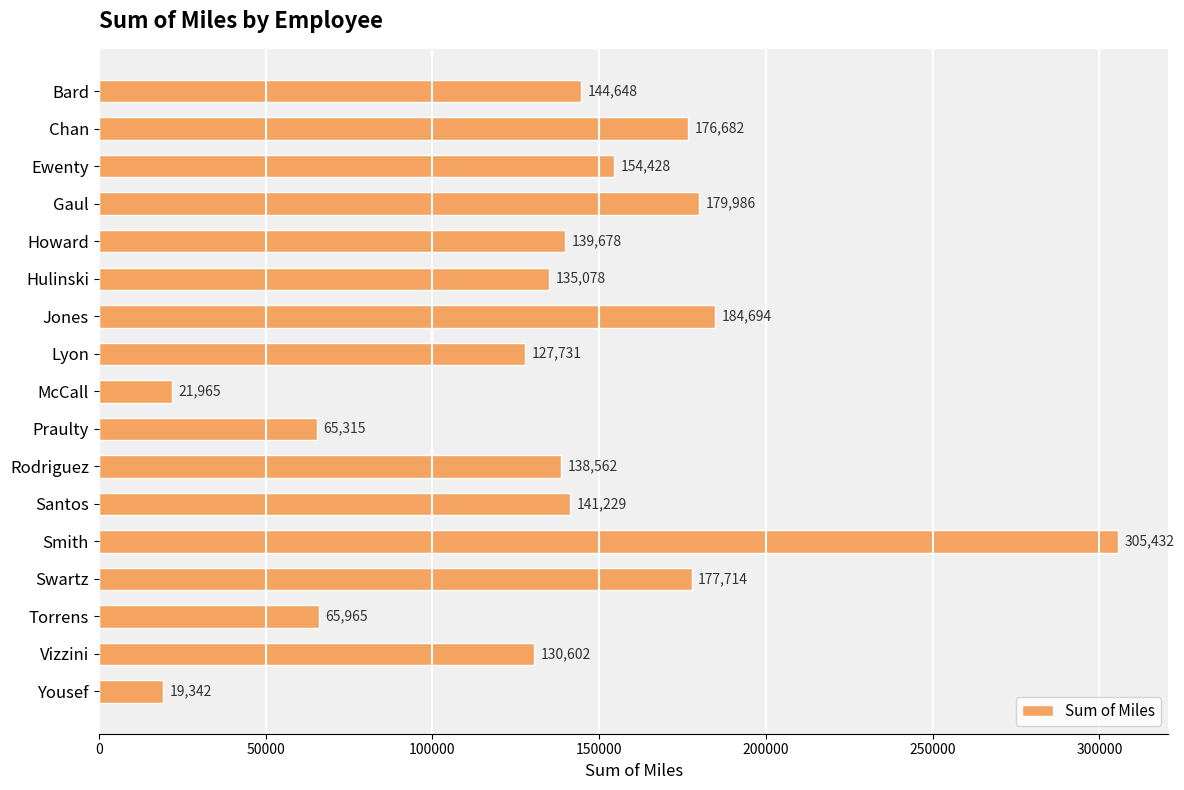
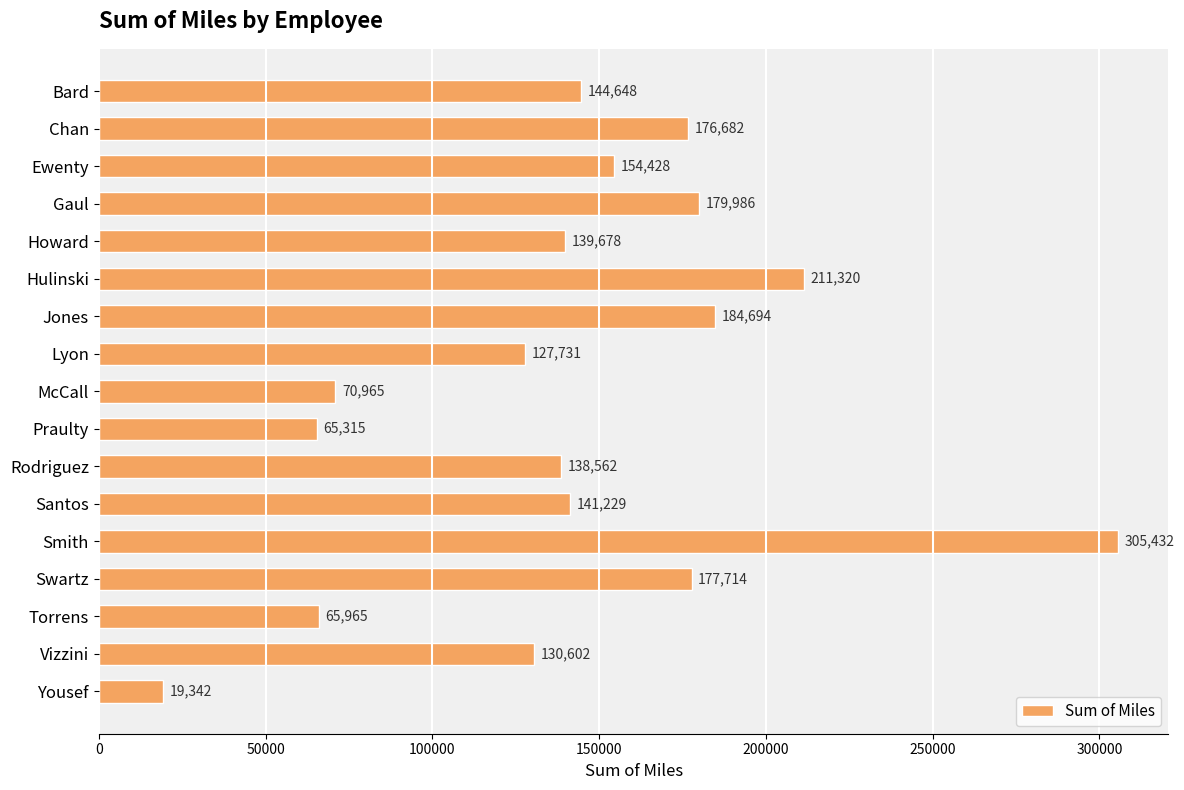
  {
    "Bard": "144,648",
    "Chan": "176,682",
    "Ewenty": "154,428",
    "Gaul": "179,986",
    "Howard": "139,678",
-   "Hulinski": "135,078",
+   "Hulinski": "211,320",
    "Jones": "184,694",
    "Lyon": "127,731",
-   "McCall": "21,965",
+   "McCall": "70,965",
    "Praulty": "65,315",
    "Rodriguez": "138,562",
    "Santos": "141,229",
    "Smith": "305,432",
    "Swartz": "177,714",
    "Torrens": "65,965",
    "Vizzini": "130,602",
    "Yousef": "19,342"
  }
